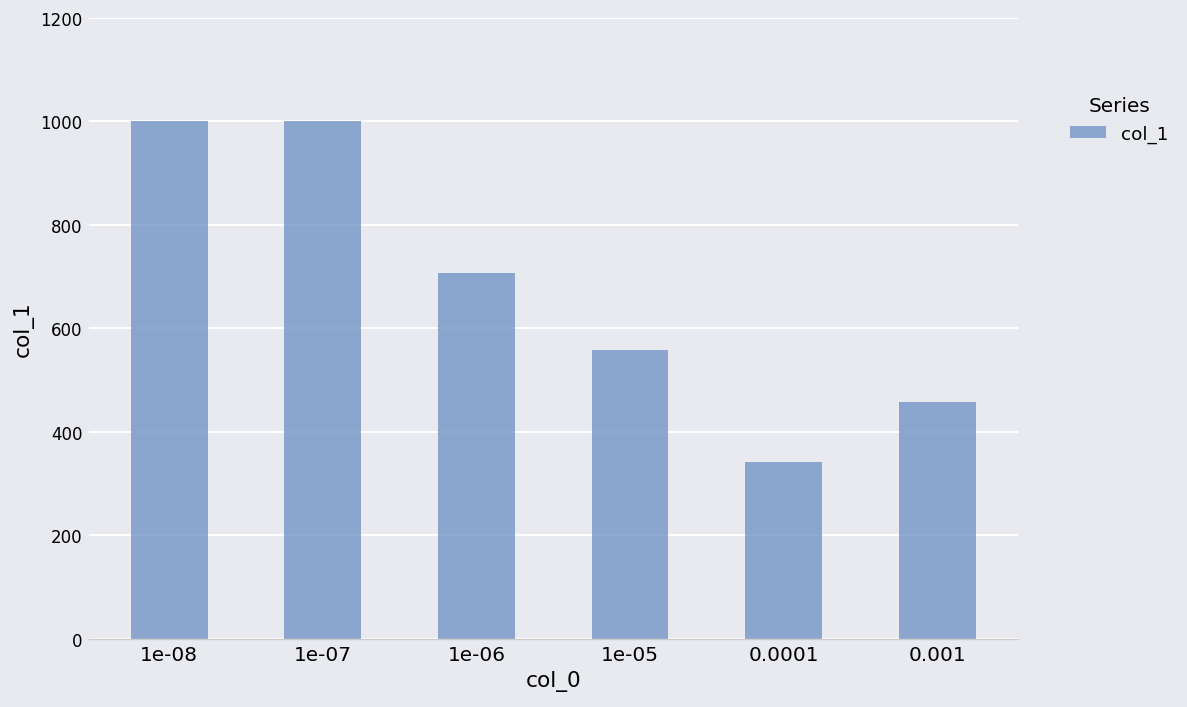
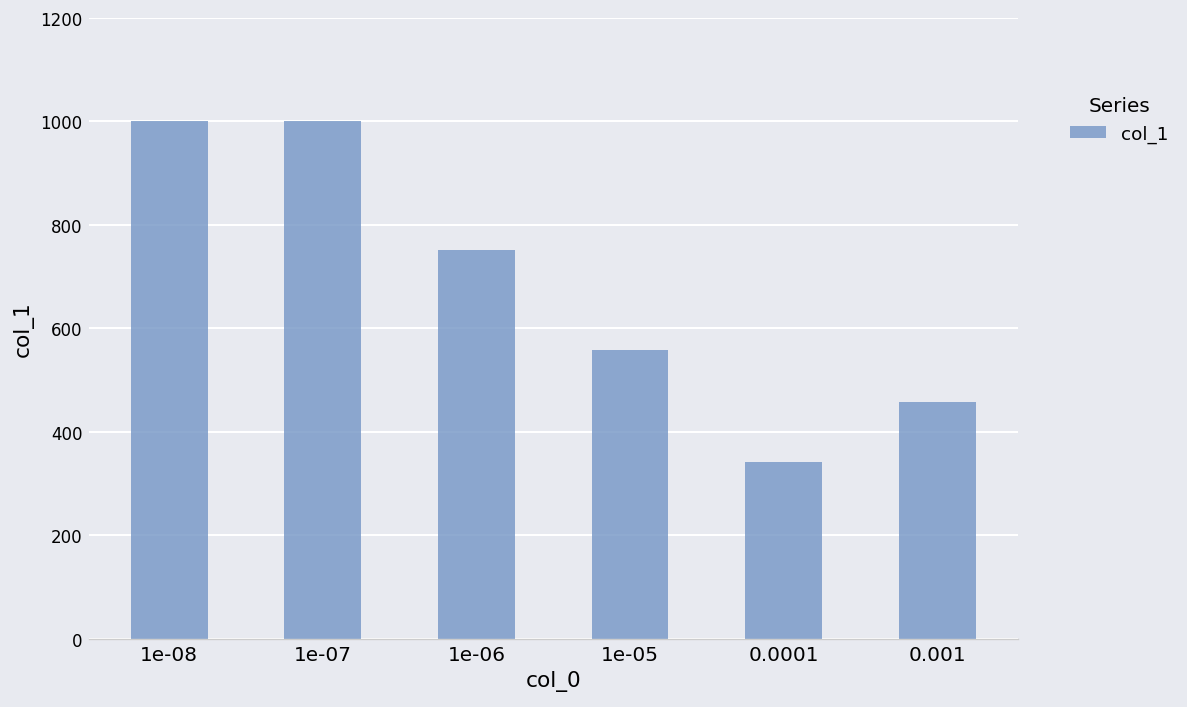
  {
    "1e-08": 1000,
    "1e-07": 1000,
-   "1e-06": 710,
+   "1e-06": 750,
    "1e-05": 560,
    "0.0001": 340,
    "0.001": 460
  }
